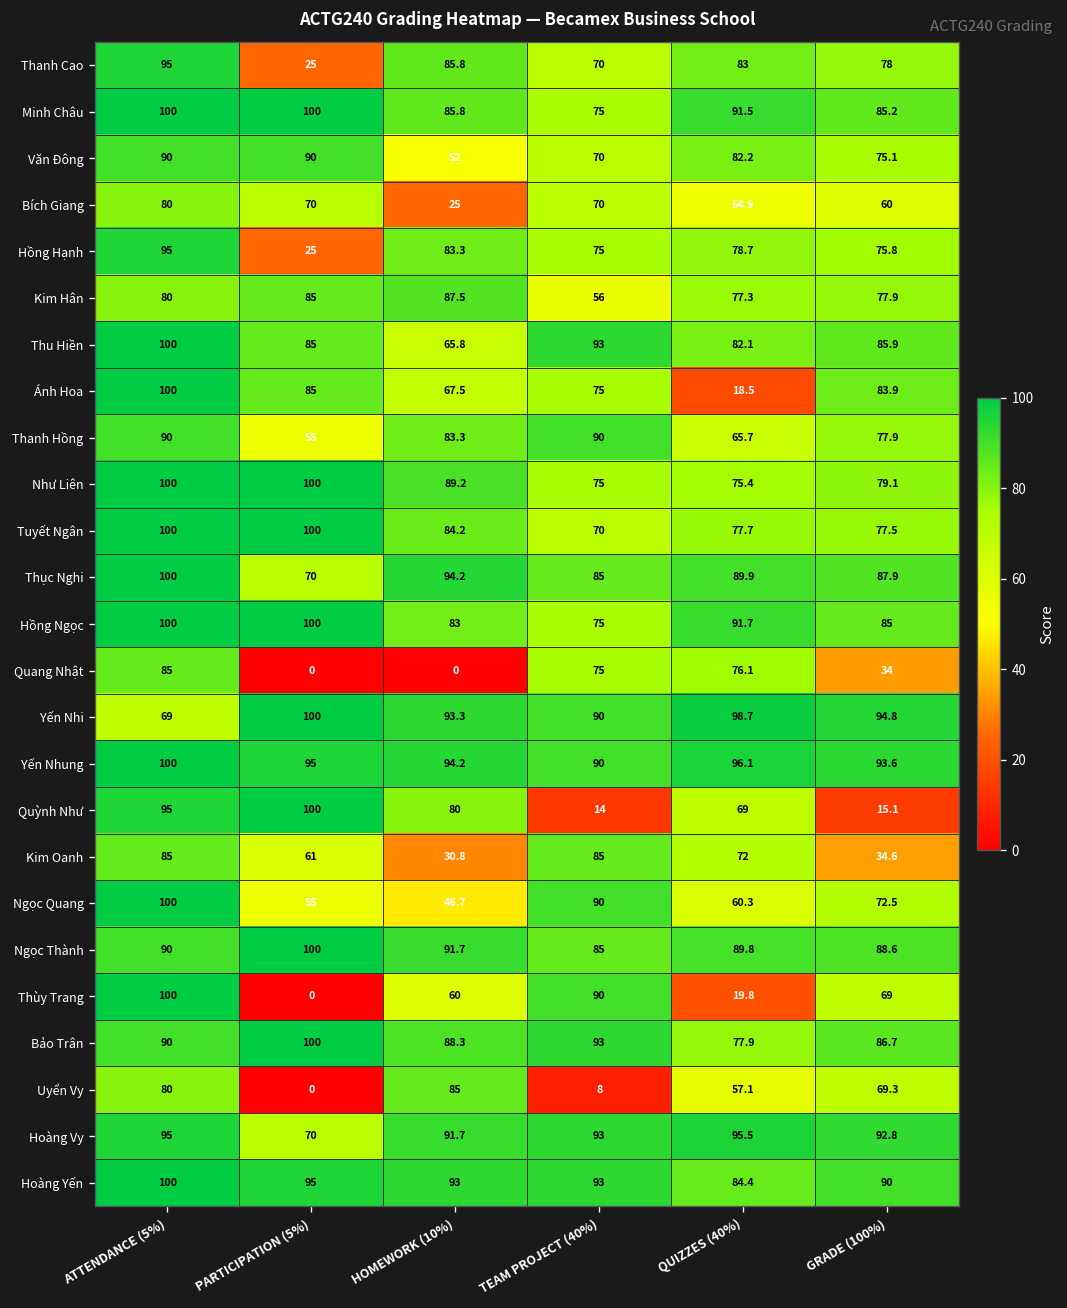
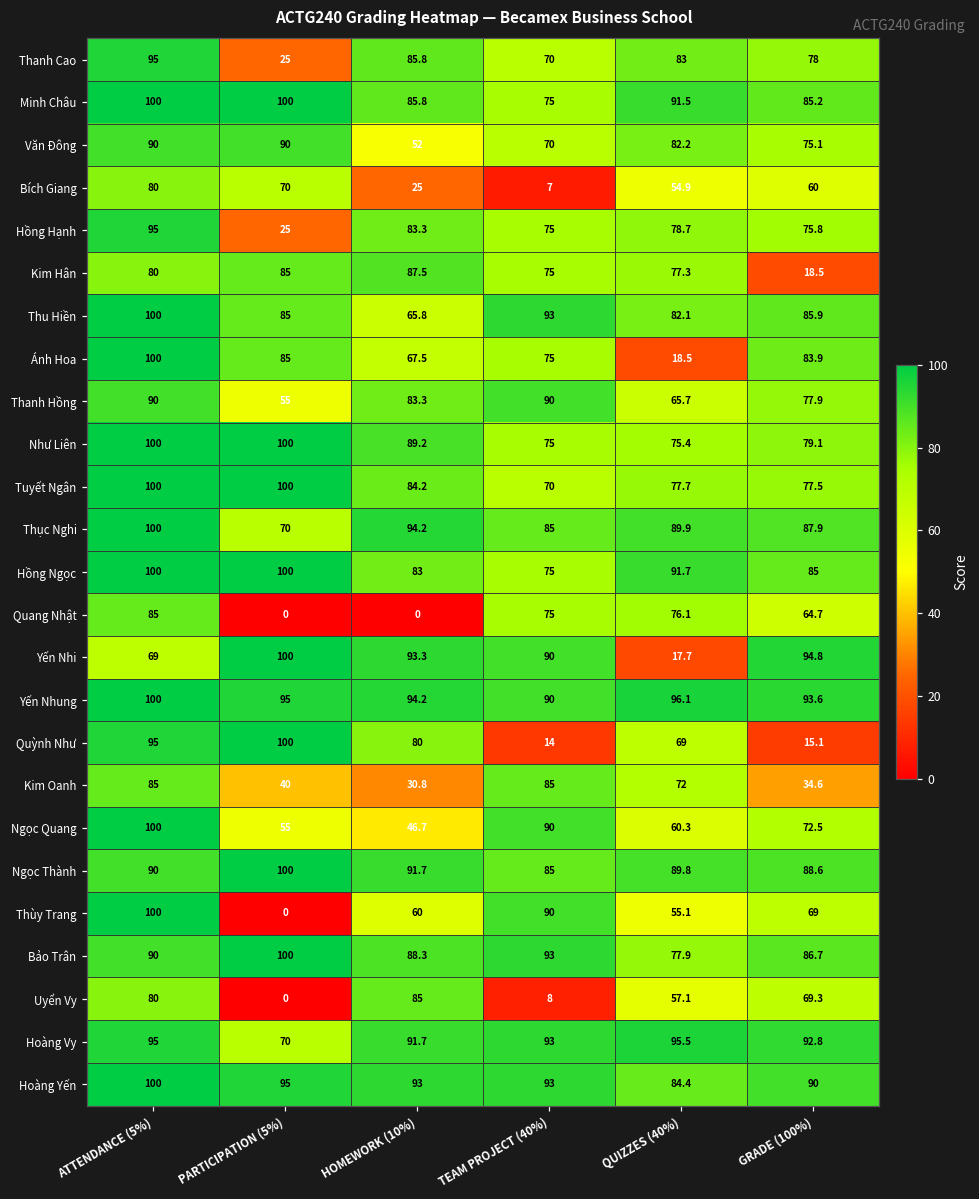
  {
    "Thanh Cao": {
      "ATTENDANCE (5%)": 95,
      "PARTICIPATION (5%)": 25,
      "HOMEWORK (10%)": 85.8,
      "TEAM PROJECT (40%)": 70,
      "QUIZZES (40%)": 83,
      "GRADE (100%)": 78
    },
    "Minh Châu": {
      "ATTENDANCE (5%)": 100,
      "PARTICIPATION (5%)": 100,
      "HOMEWORK (10%)": 85.8,
      "TEAM PROJECT (40%)": 75,
      "QUIZZES (40%)": 91.5,
      "GRADE (100%)": 85.2
    },
    "Văn Đông": {
      "ATTENDANCE (5%)": 90,
      "PARTICIPATION (5%)": 90,
      "HOMEWORK (10%)": 52,
      "TEAM PROJECT (40%)": 70,
      "QUIZZES (40%)": 82.2,
      "GRADE (100%)": 75.1
    },
    "Bích Giang": {
      "ATTENDANCE (5%)": 80,
      "PARTICIPATION (5%)": 70,
      "HOMEWORK (10%)": 25,
-     "TEAM PROJECT (40%)": 70,
+     "TEAM PROJECT (40%)": 7,
      "QUIZZES (40%)": 54.9,
      "GRADE (100%)": 60
    },
    "Hồng Hạnh": {
      "ATTENDANCE (5%)": 95,
      "PARTICIPATION (5%)": 25,
      "HOMEWORK (10%)": 83.3,
      "TEAM PROJECT (40%)": 75,
      "QUIZZES (40%)": 78.7,
      "GRADE (100%)": 75.8
    },
    "Kim Hân": {
      "ATTENDANCE (5%)": 80,
      "PARTICIPATION (5%)": 85,
      "HOMEWORK (10%)": 87.5,
-     "TEAM PROJECT (40%)": 56,
+     "TEAM PROJECT (40%)": 75,
      "QUIZZES (40%)": 77.3,
-     "GRADE (100%)": 77.9
+     "GRADE (100%)": 18.5
    },
    "Thu Hiền": {
      "ATTENDANCE (5%)": 100,
      "PARTICIPATION (5%)": 85,
      "HOMEWORK (10%)": 65.8,
      "TEAM PROJECT (40%)": 93,
      "QUIZZES (40%)": 82.1,
      "GRADE (100%)": 85.9
    },
    "Ánh Hoa": {
      "ATTENDANCE (5%)": 100,
      "PARTICIPATION (5%)": 85,
      "HOMEWORK (10%)": 67.5,
      "TEAM PROJECT (40%)": 75,
      "QUIZZES (40%)": 18.5,
      "GRADE (100%)": 83.9
    },
    "Thanh Hồng": {
      "ATTENDANCE (5%)": 90,
      "PARTICIPATION (5%)": 55,
      "HOMEWORK (10%)": 83.3,
      "TEAM PROJECT (40%)": 90,
      "QUIZZES (40%)": 65.7,
      "GRADE (100%)": 77.9
    },
    "Như Liên": {
      "ATTENDANCE (5%)": 100,
      "PARTICIPATION (5%)": 100,
      "HOMEWORK (10%)": 89.2,
      "TEAM PROJECT (40%)": 75,
      "QUIZZES (40%)": 75.4,
      "GRADE (100%)": 79.1
    },
    "Tuyết Ngân": {
      "ATTENDANCE (5%)": 100,
      "PARTICIPATION (5%)": 100,
      "HOMEWORK (10%)": 84.2,
      "TEAM PROJECT (40%)": 70,
      "QUIZZES (40%)": 77.7,
      "GRADE (100%)": 77.5
    },
    "Thục Nghi": {
      "ATTENDANCE (5%)": 100,
      "PARTICIPATION (5%)": 70,
      "HOMEWORK (10%)": 94.2,
      "TEAM PROJECT (40%)": 85,
      "QUIZZES (40%)": 89.9,
      "GRADE (100%)": 87.9
    },
    "Hồng Ngọc": {
      "ATTENDANCE (5%)": 100,
      "PARTICIPATION (5%)": 100,
      "HOMEWORK (10%)": 83,
      "TEAM PROJECT (40%)": 75,
      "QUIZZES (40%)": 91.7,
      "GRADE (100%)": 85
    },
    "Quang Nhật": {
      "ATTENDANCE (5%)": 85,
      "PARTICIPATION (5%)": 0,
      "HOMEWORK (10%)": 0,
      "TEAM PROJECT (40%)": 75,
      "QUIZZES (40%)": 76.1,
-     "GRADE (100%)": 34
+     "GRADE (100%)": 64.7
    },
    "Yến Nhi": {
      "ATTENDANCE (5%)": 69,
      "PARTICIPATION (5%)": 100,
      "HOMEWORK (10%)": 93.3,
      "TEAM PROJECT (40%)": 90,
-     "QUIZZES (40%)": 98.7,
+     "QUIZZES (40%)": 17.7,
      "GRADE (100%)": 94.8
    },
    "Yến Nhung": {
      "ATTENDANCE (5%)": 100,
      "PARTICIPATION (5%)": 95,
      "HOMEWORK (10%)": 94.2,
      "TEAM PROJECT (40%)": 90,
      "QUIZZES (40%)": 96.1,
      "GRADE (100%)": 93.6
    },
    "Quỳnh Như": {
      "ATTENDANCE (5%)": 95,
      "PARTICIPATION (5%)": 100,
      "HOMEWORK (10%)": 80,
      "TEAM PROJECT (40%)": 14,
      "QUIZZES (40%)": 69,
      "GRADE (100%)": 15.1
    },
    "Kim Oanh": {
      "ATTENDANCE (5%)": 85,
-     "PARTICIPATION (5%)": 61,
+     "PARTICIPATION (5%)": 40,
      "HOMEWORK (10%)": 30.8,
      "TEAM PROJECT (40%)": 85,
      "QUIZZES (40%)": 72,
      "GRADE (100%)": 34.6
    },
    "Ngọc Quang": {
      "ATTENDANCE (5%)": 100,
      "PARTICIPATION (5%)": 55,
      "HOMEWORK (10%)": 46.7,
      "TEAM PROJECT (40%)": 90,
      "QUIZZES (40%)": 60.3,
      "GRADE (100%)": 72.5
    },
    "Ngọc Thành": {
      "ATTENDANCE (5%)": 90,
      "PARTICIPATION (5%)": 100,
      "HOMEWORK (10%)": 91.7,
      "TEAM PROJECT (40%)": 85,
      "QUIZZES (40%)": 89.8,
      "GRADE (100%)": 88.6
    },
    "Thùy Trang": {
      "ATTENDANCE (5%)": 100,
      "PARTICIPATION (5%)": 0,
      "HOMEWORK (10%)": 60,
      "TEAM PROJECT (40%)": 90,
-     "QUIZZES (40%)": 19.8,
+     "QUIZZES (40%)": 55.1,
      "GRADE (100%)": 69
    },
    "Bảo Trân": {
      "ATTENDANCE (5%)": 90,
      "PARTICIPATION (5%)": 100,
      "HOMEWORK (10%)": 88.3,
      "TEAM PROJECT (40%)": 93,
      "QUIZZES (40%)": 77.9,
      "GRADE (100%)": 86.7
    },
    "Uyển Vy": {
      "ATTENDANCE (5%)": 80,
      "PARTICIPATION (5%)": 0,
      "HOMEWORK (10%)": 85,
      "TEAM PROJECT (40%)": 8,
      "QUIZZES (40%)": 57.1,
      "GRADE (100%)": 69.3
    },
    "Hoàng Vy": {
      "ATTENDANCE (5%)": 95,
      "PARTICIPATION (5%)": 70,
      "HOMEWORK (10%)": 91.7,
      "TEAM PROJECT (40%)": 93,
      "QUIZZES (40%)": 95.5,
      "GRADE (100%)": 92.8
    },
    "Hoàng Yến": {
      "ATTENDANCE (5%)": 100,
      "PARTICIPATION (5%)": 95,
      "HOMEWORK (10%)": 93,
      "TEAM PROJECT (40%)": 93,
      "QUIZZES (40%)": 84.4,
      "GRADE (100%)": 90
    }
  }
